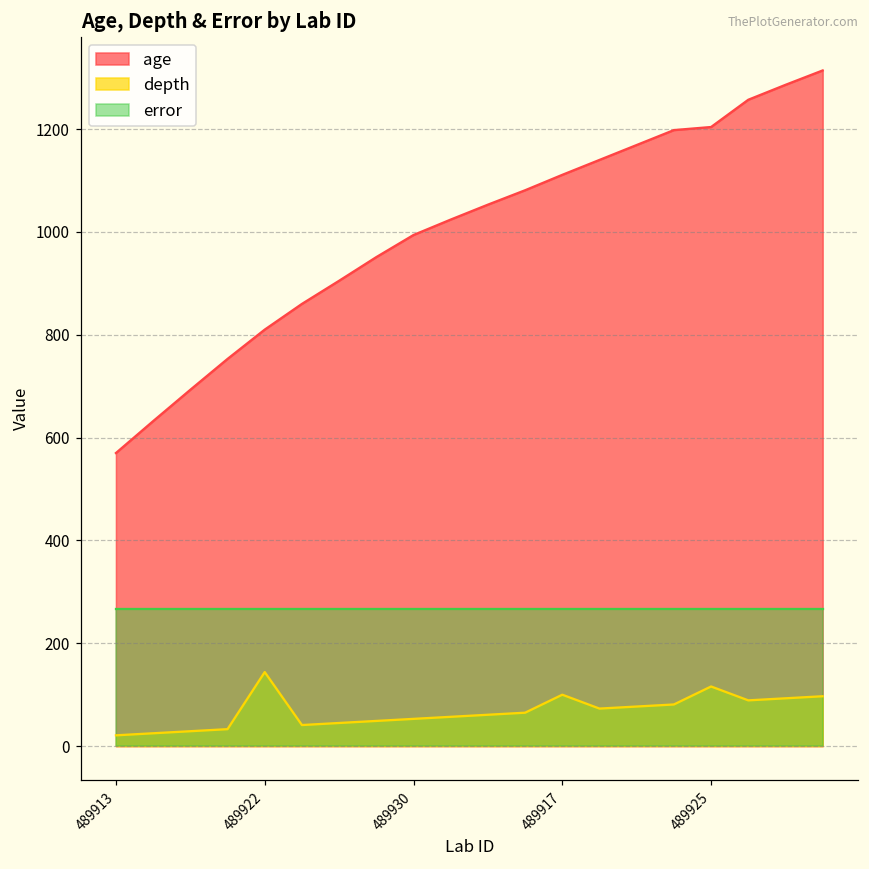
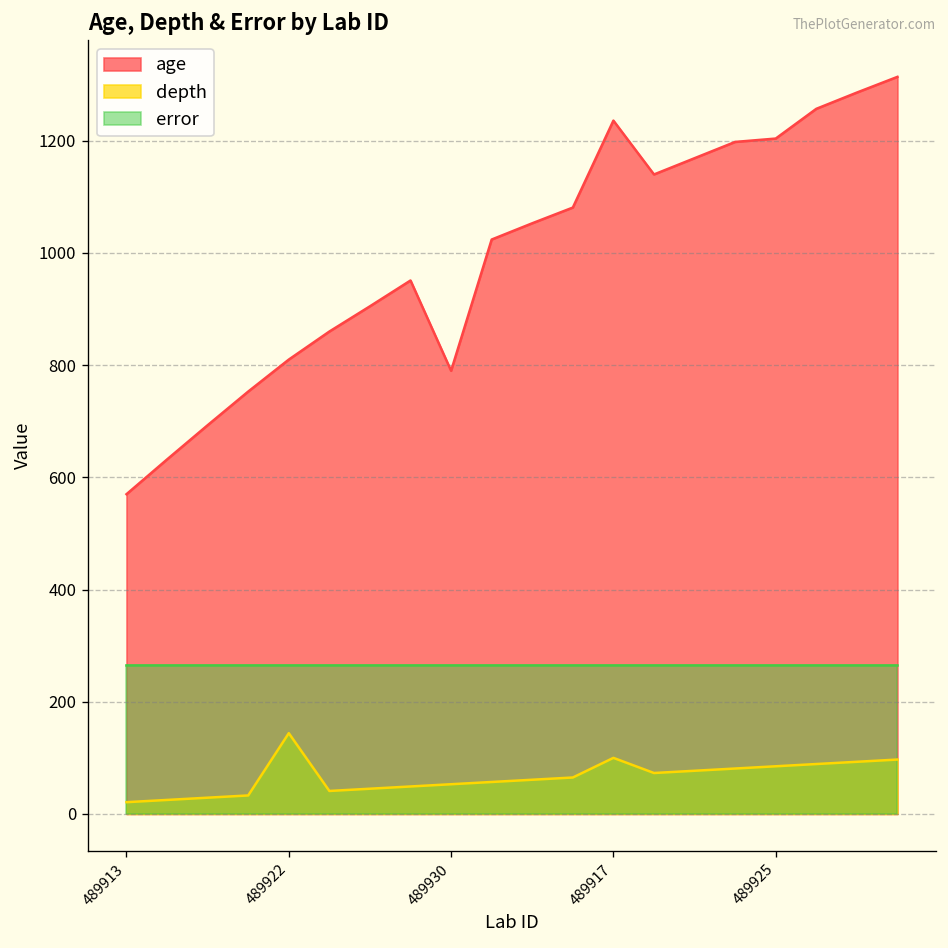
  {
    "age": {
      "489913": 570,
      "489922": 810,
-     "489930": 990,
-     "489917": 1110,
+     "489930": 790,
+     "489917": 1240,
      "489925": 1200
    },
    "depth": {
      "489913": 20,
      "489922": 140,
      "489930": 50,
      "489917": 100,
-     "489925": 120
+     "489925": 90
    },
    "error": {
      "489913": 270,
      "489922": 270,
      "489930": 270,
      "489917": 270,
      "489925": 270
    }
  }
